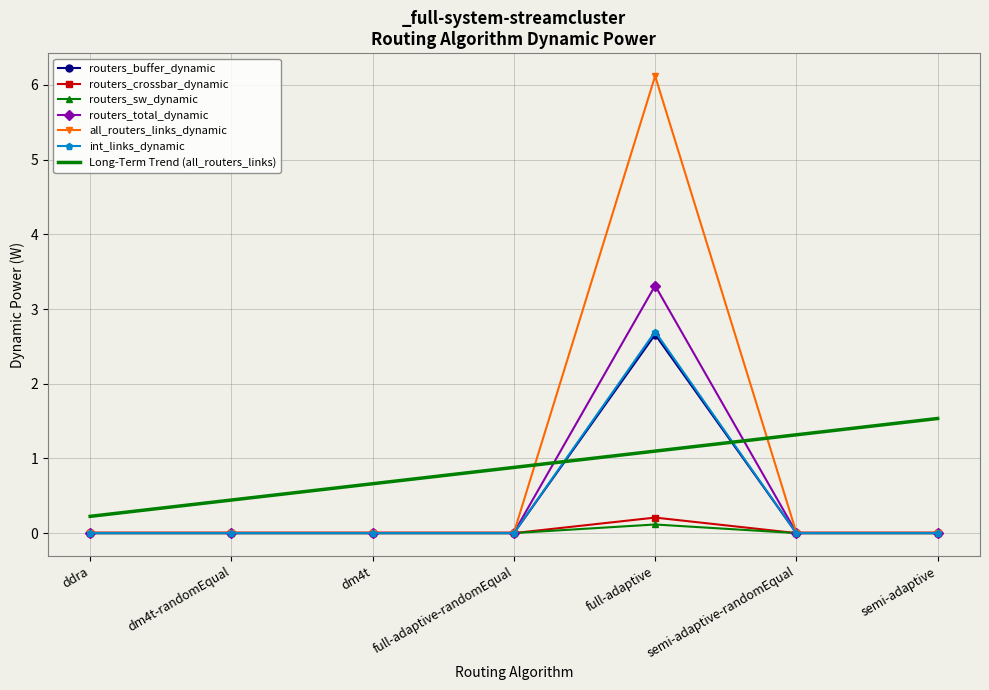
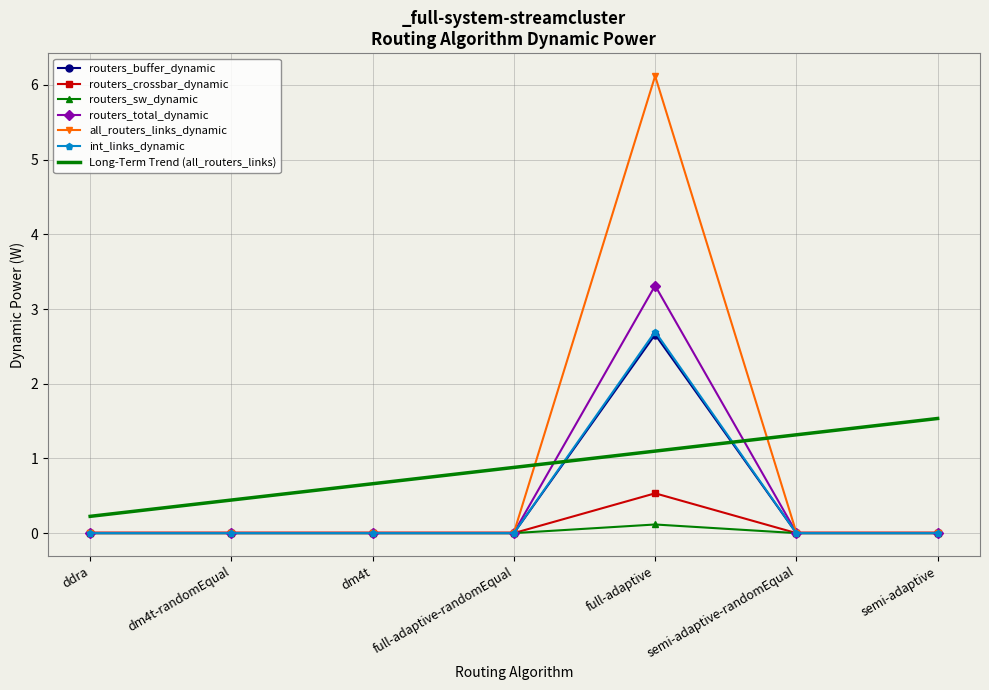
  {
    "routers_buffer_dynamic": {
      "full-adaptive": 2.7
    },
    "routers_crossbar_dynamic": {
-     "full-adaptive": 0.2
+     "full-adaptive": 0.5
    },
    "routers_total_dynamic": {
      "full-adaptive": 3.3
    },
    "all_routers_links_dynamic": {
      "full-adaptive": 6.1
    },
    "int_links_dynamic": {
      "full-adaptive": 2.7
    }
  }
